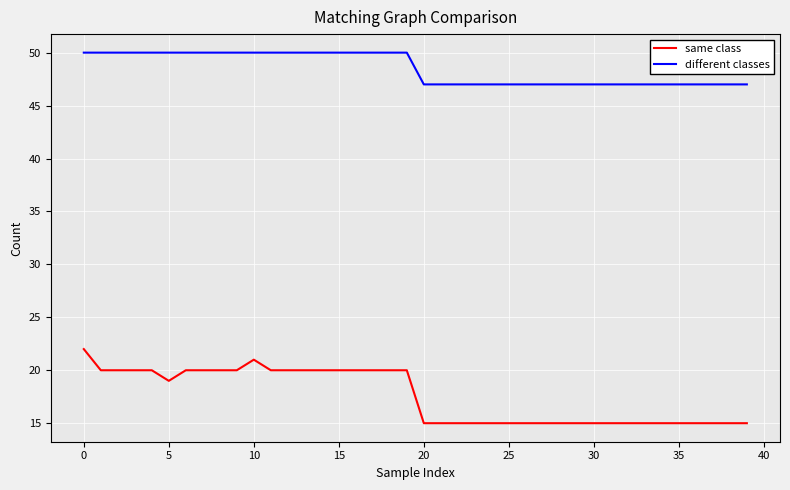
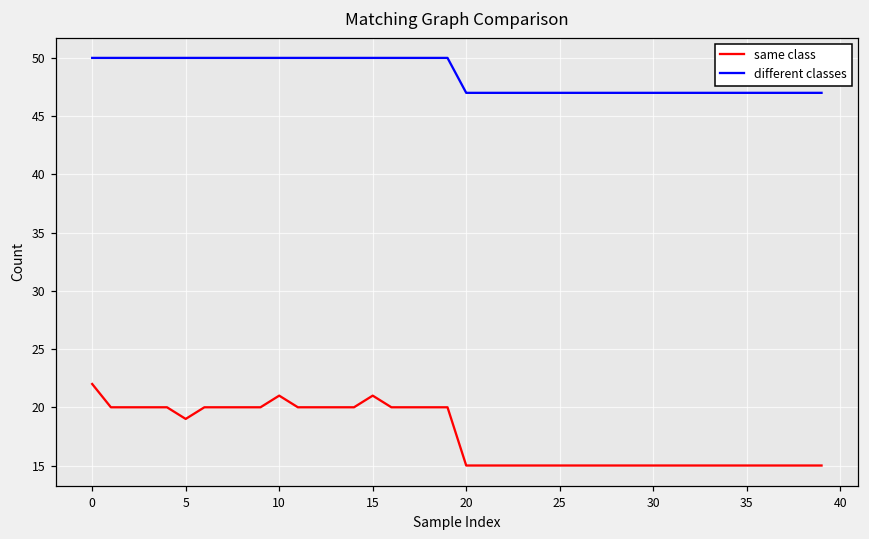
  {
    "same class": {
      "0": 22,
      "5": 19,
      "10": 21,
-     "15": 20,
+     "15": 21,
      "20": 15,
      "25": 15,
      "30": 15,
      "35": 15
    },
    "different classes": {
      "0": 50,
      "5": 50,
      "10": 50,
      "15": 50,
      "20": 47,
      "25": 47,
      "30": 47,
      "35": 47
    }
  }
